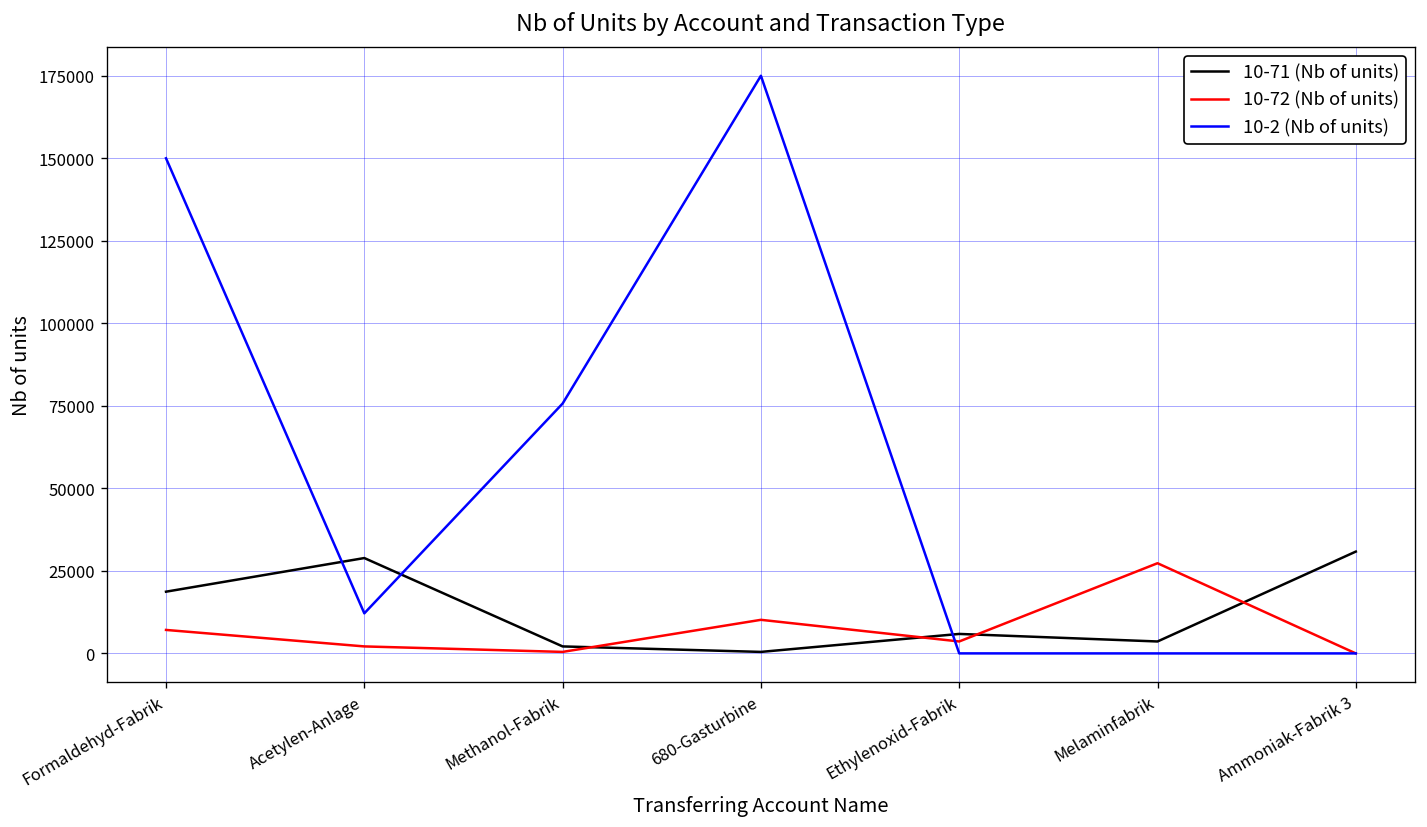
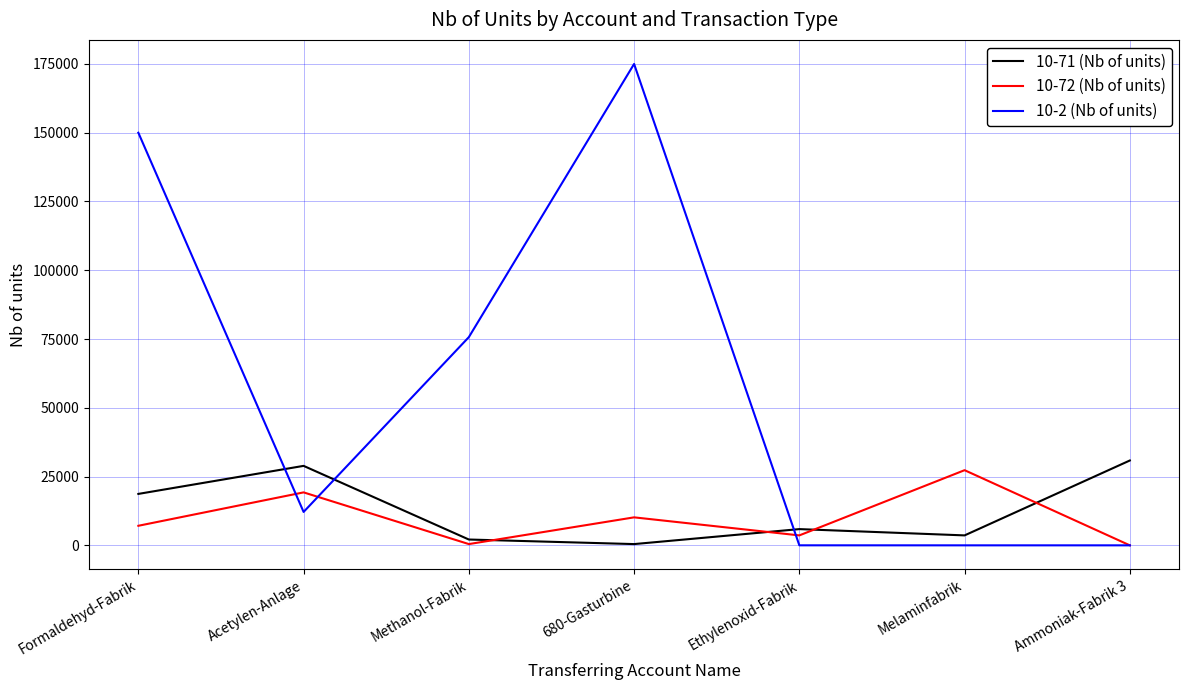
  {
    "10-71 (Nb of units)": {
      "Formaldehyd-Fabrik": 19000,
      "Acetylen-Anlage": 29000,
      "Methanol-Fabrik": 2000,
      "680-Gasturbine": 0,
      "Ethylenoxid-Fabrik": 6000,
      "Melaminfabrik": 4000,
      "Ammoniak-Fabrik 3": 31000
    },
    "10-72 (Nb of units)": {
      "Formaldehyd-Fabrik": 7000,
-     "Acetylen-Anlage": 2000,
+     "Acetylen-Anlage": 19000,
      "Methanol-Fabrik": 0,
      "680-Gasturbine": 10000,
      "Ethylenoxid-Fabrik": 4000,
      "Melaminfabrik": 27000
    },
    "10-2 (Nb of units)": {
      "Formaldehyd-Fabrik": 150000,
      "Acetylen-Anlage": 12000,
      "Methanol-Fabrik": 76000,
      "680-Gasturbine": 175000,
      "Ethylenoxid-Fabrik": 0,
      "Melaminfabrik": 0
    }
  }
